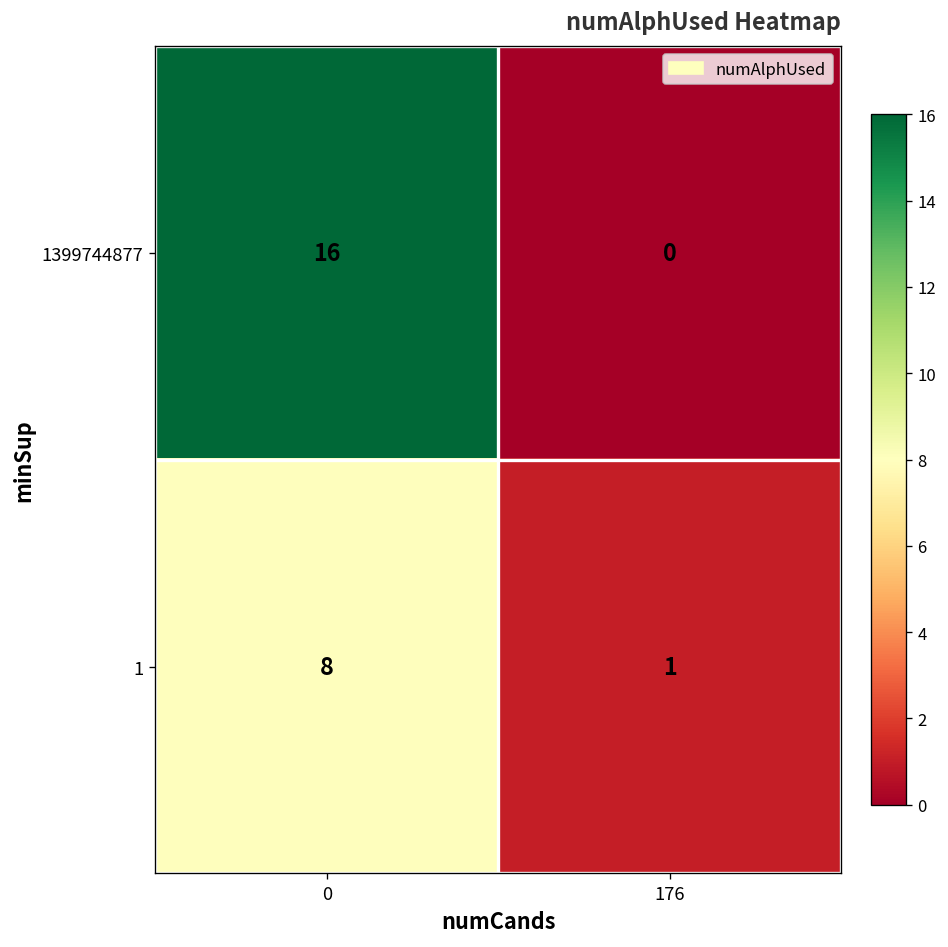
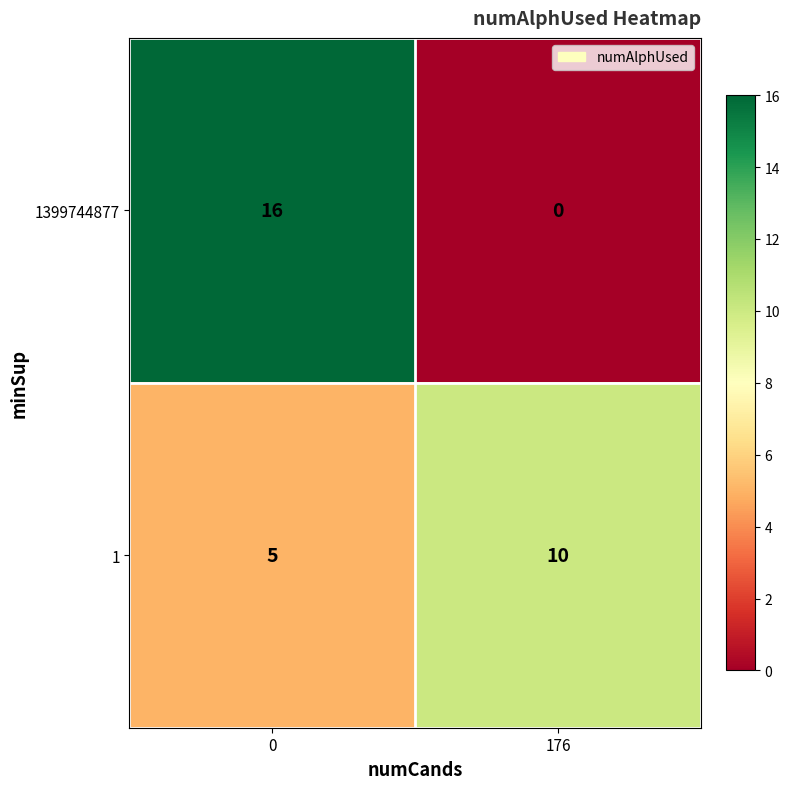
  {
    "1399744877": {
      "0": 16,
      "176": 0
    },
    "1": {
-     "0": 8,
-     "176": 1
+     "0": 5,
+     "176": 10
    }
  }
